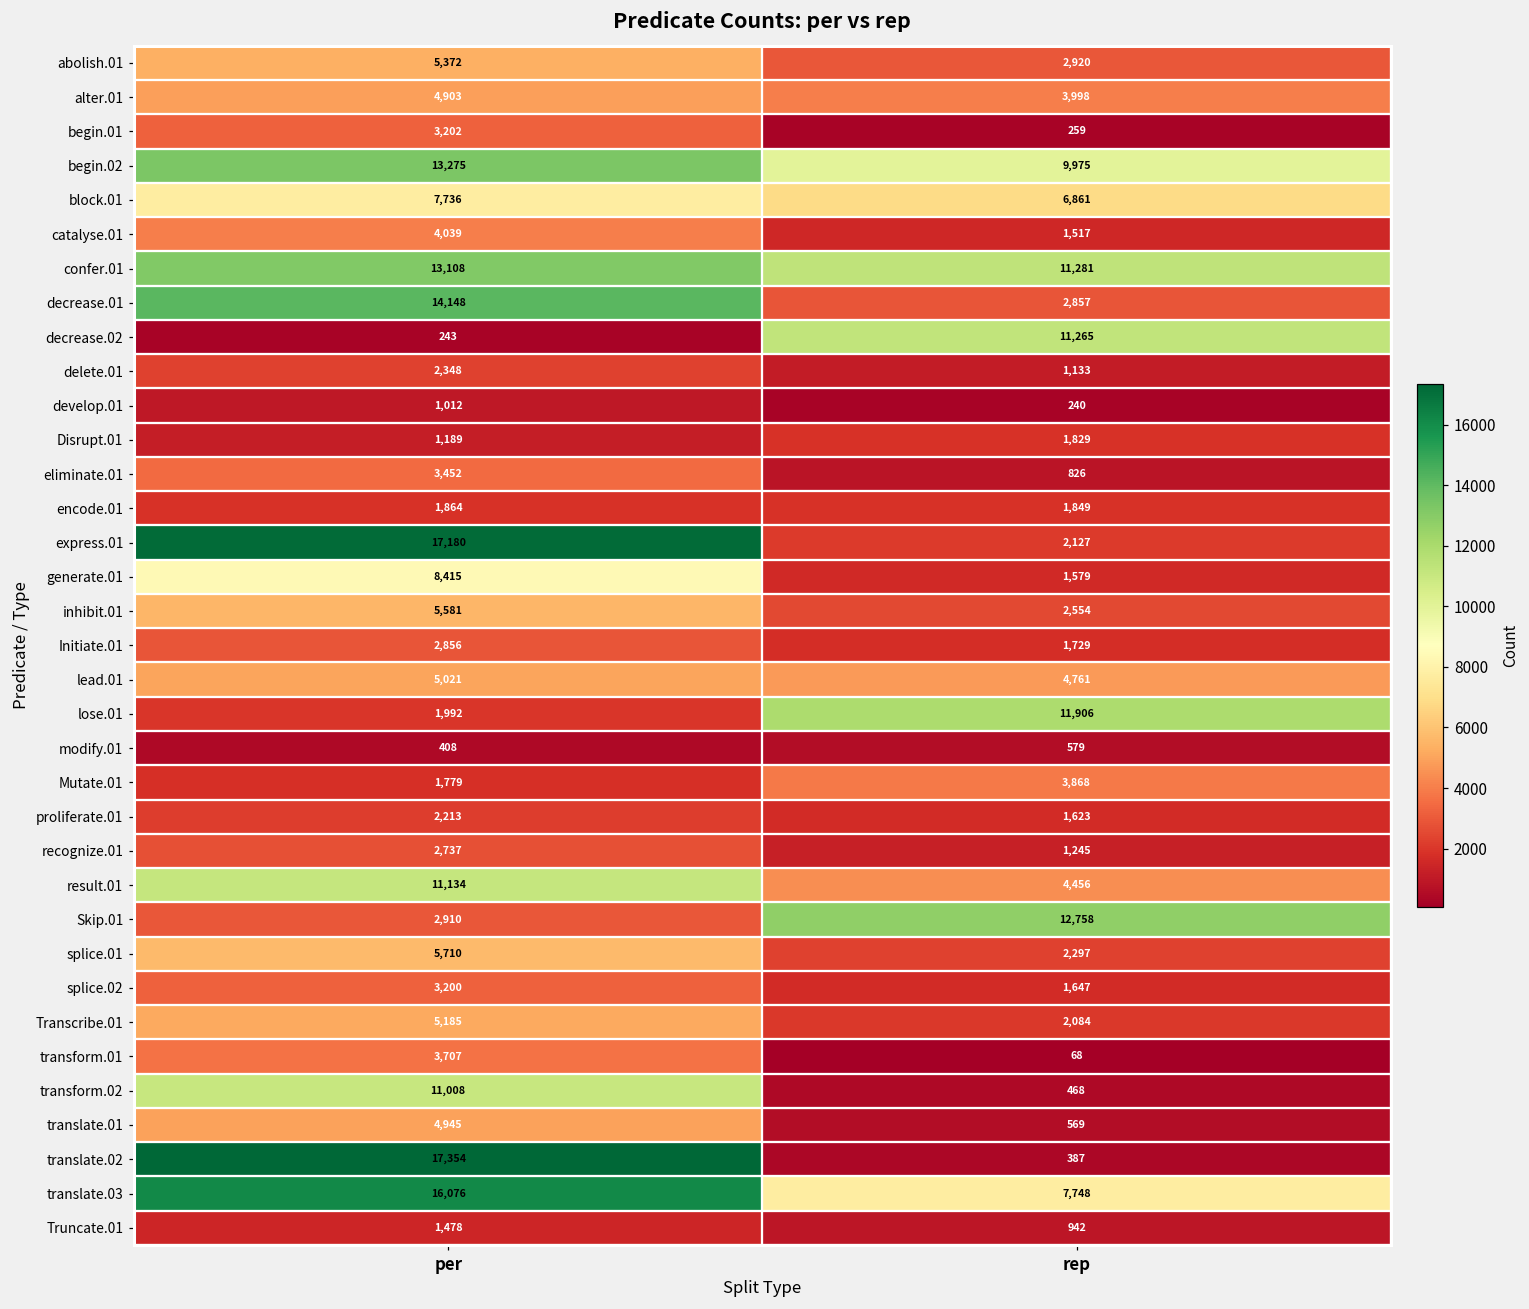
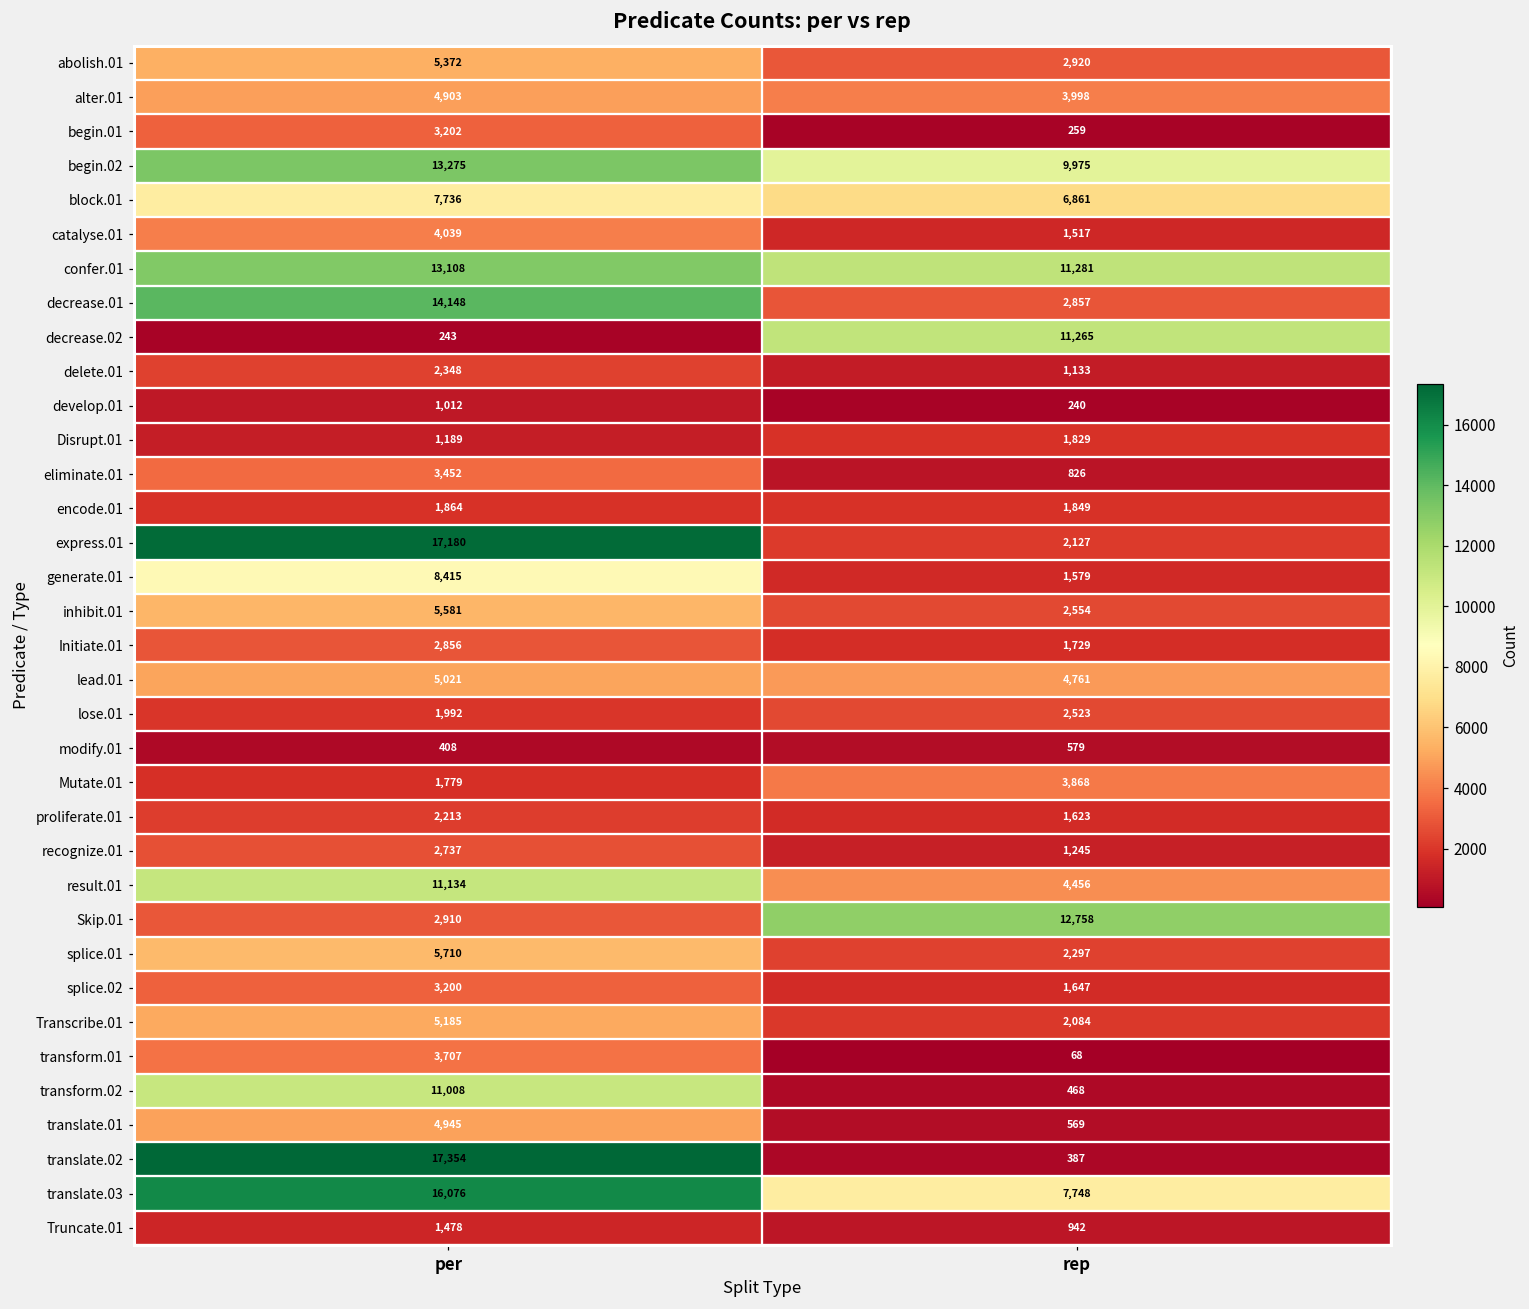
  {
    "abolish.01": {
      "per": "5,372",
      "rep": "2,920"
    },
    "alter.01": {
      "per": "4,903",
      "rep": "3,998"
    },
    "begin.01": {
      "per": "3,202",
      "rep": "259"
    },
    "begin.02": {
      "per": "13,275",
      "rep": "9,975"
    },
    "block.01": {
      "per": "7,736",
      "rep": "6,861"
    },
    "catalyse.01": {
      "per": "4,039",
      "rep": "1,517"
    },
    "confer.01": {
      "per": "13,108",
      "rep": "11,281"
    },
    "decrease.01": {
      "per": "14,148",
      "rep": "2,857"
    },
    "decrease.02": {
      "per": "243",
      "rep": "11,265"
    },
    "delete.01": {
      "per": "2,348",
      "rep": "1,133"
    },
    "develop.01": {
      "per": "1,012",
      "rep": "240"
    },
    "Disrupt.01": {
      "per": "1,189",
      "rep": "1,829"
    },
    "eliminate.01": {
      "per": "3,452",
      "rep": "826"
    },
    "encode.01": {
      "per": "1,864",
      "rep": "1,849"
    },
    "express.01": {
      "per": "17,180",
      "rep": "2,127"
    },
    "generate.01": {
      "per": "8,415",
      "rep": "1,579"
    },
    "inhibit.01": {
      "per": "5,581",
      "rep": "2,554"
    },
    "Initiate.01": {
      "per": "2,856",
      "rep": "1,729"
    },
    "lead.01": {
      "per": "5,021",
      "rep": "4,761"
    },
    "lose.01": {
      "per": "1,992",
-     "rep": "11,906"
+     "rep": "2,523"
    },
    "modify.01": {
      "per": "408",
      "rep": "579"
    },
    "Mutate.01": {
      "per": "1,779",
      "rep": "3,868"
    },
    "proliferate.01": {
      "per": "2,213",
      "rep": "1,623"
    },
    "recognize.01": {
      "per": "2,737",
      "rep": "1,245"
    },
    "result.01": {
      "per": "11,134",
      "rep": "4,456"
    },
    "Skip.01": {
      "per": "2,910",
      "rep": "12,758"
    },
    "splice.01": {
      "per": "5,710",
      "rep": "2,297"
    },
    "splice.02": {
      "per": "3,200",
      "rep": "1,647"
    },
    "Transcribe.01": {
      "per": "5,185",
      "rep": "2,084"
    },
    "transform.01": {
      "per": "3,707",
      "rep": "68"
    },
    "transform.02": {
      "per": "11,008",
      "rep": "468"
    },
    "translate.01": {
      "per": "4,945",
      "rep": "569"
    },
    "translate.02": {
      "per": "17,354",
      "rep": "387"
    },
    "translate.03": {
      "per": "16,076",
      "rep": "7,748"
    },
    "Truncate.01": {
      "per": "1,478",
      "rep": "942"
    }
  }
